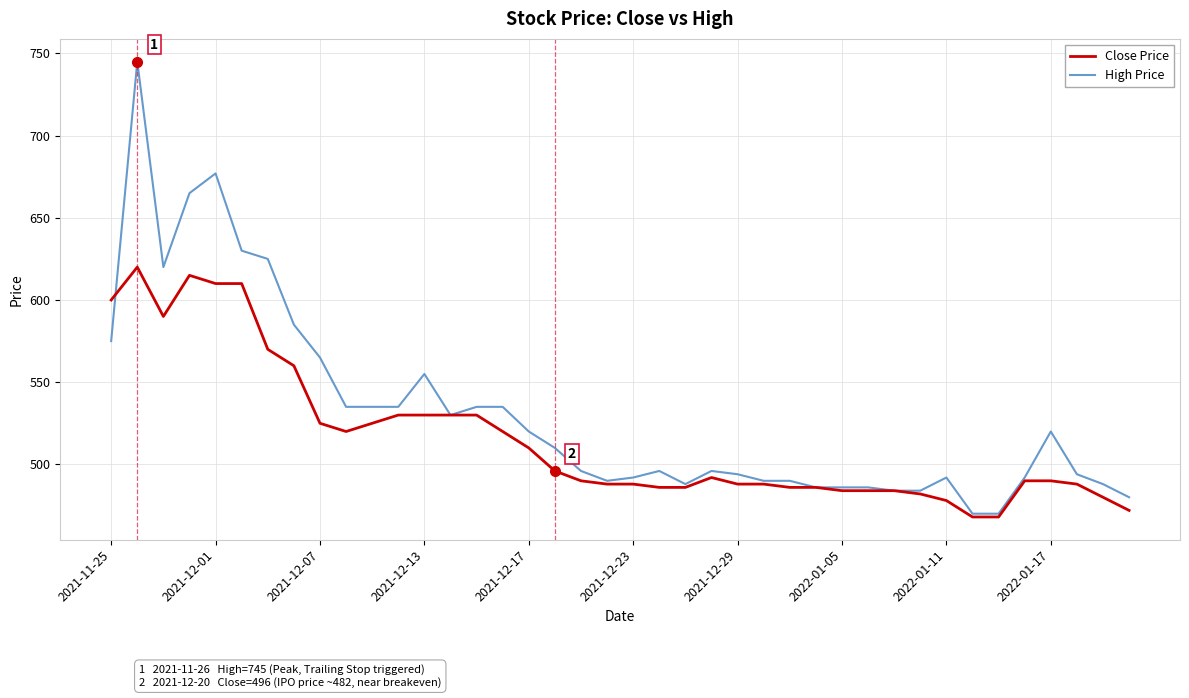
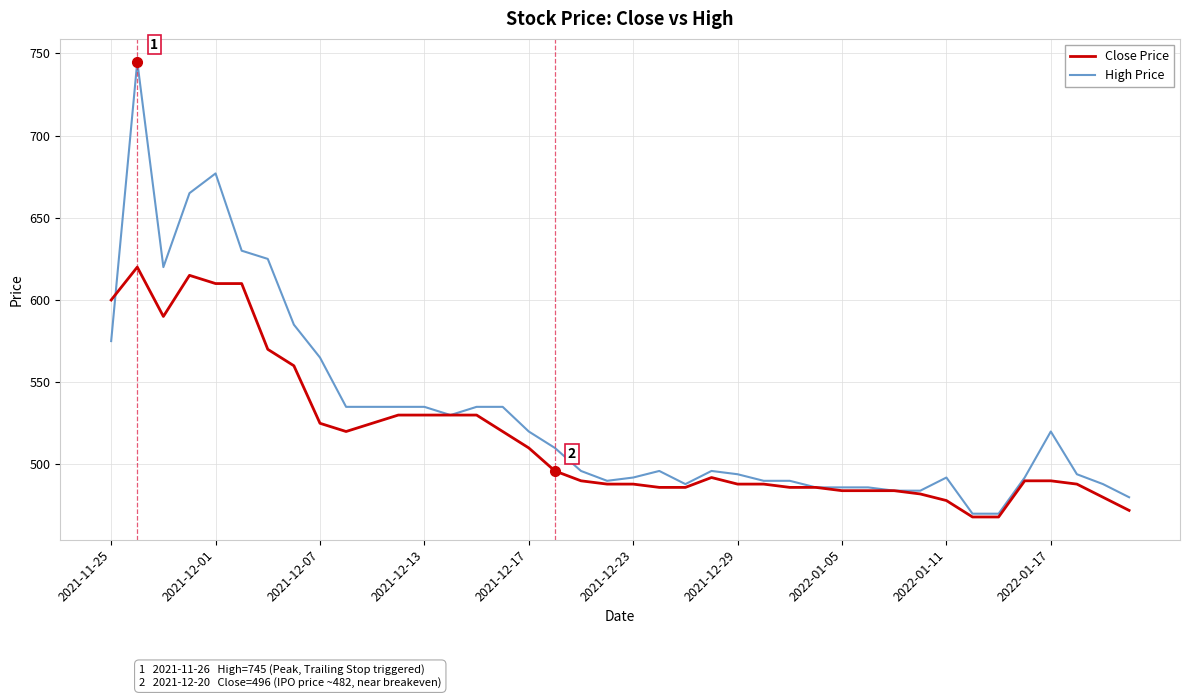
  {
    "High Price": {
      "2021-11-25": 575,
      "2021-12-01": 677,
      "2021-12-07": 565,
-     "2021-12-13": 555,
+     "2021-12-13": 535,
      "2021-12-17": 520,
      "2021-12-23": 492,
      "2021-12-29": 494,
      "2022-01-05": 486,
      "2022-01-11": 492,
      "2022-01-17": 520
    }
  }
